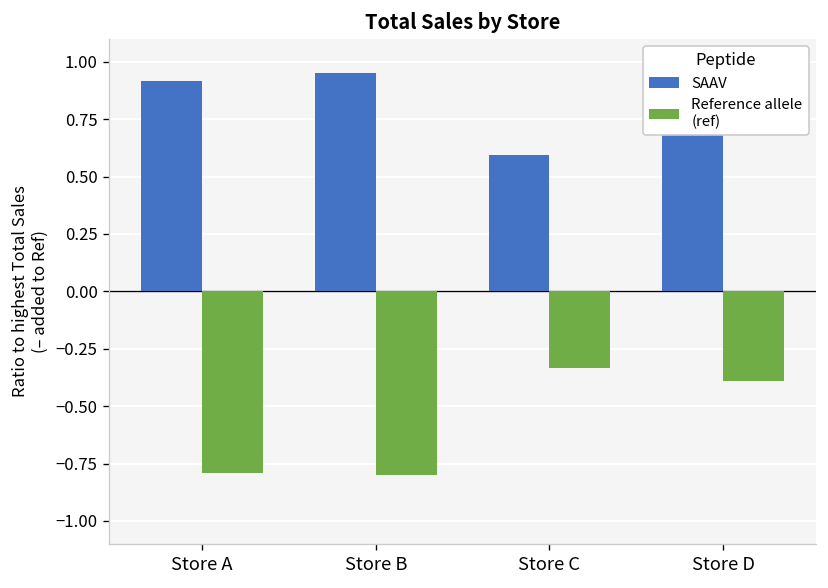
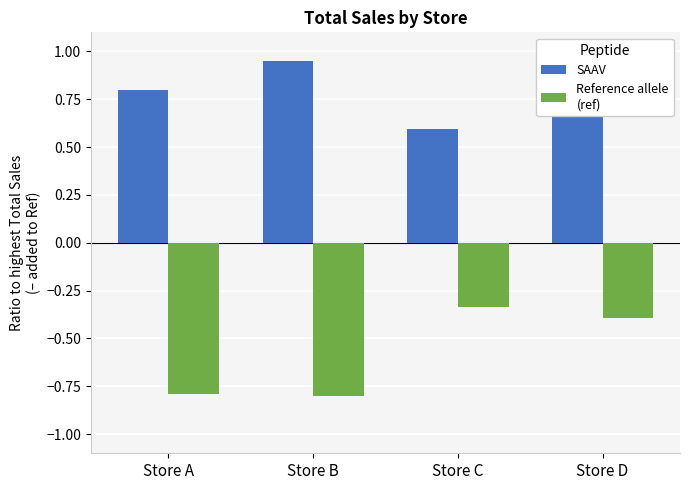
  {
    "SAAV": {
-     "Store A": 0.92,
+     "Store A": 0.80,
      "Store B": 0.95,
      "Store C": 0.60
    },
    "Reference allele (ref)": {
      "Store A": -0.79,
      "Store B": -0.80,
      "Store C": -0.33,
      "Store D": -0.39
    }
  }
